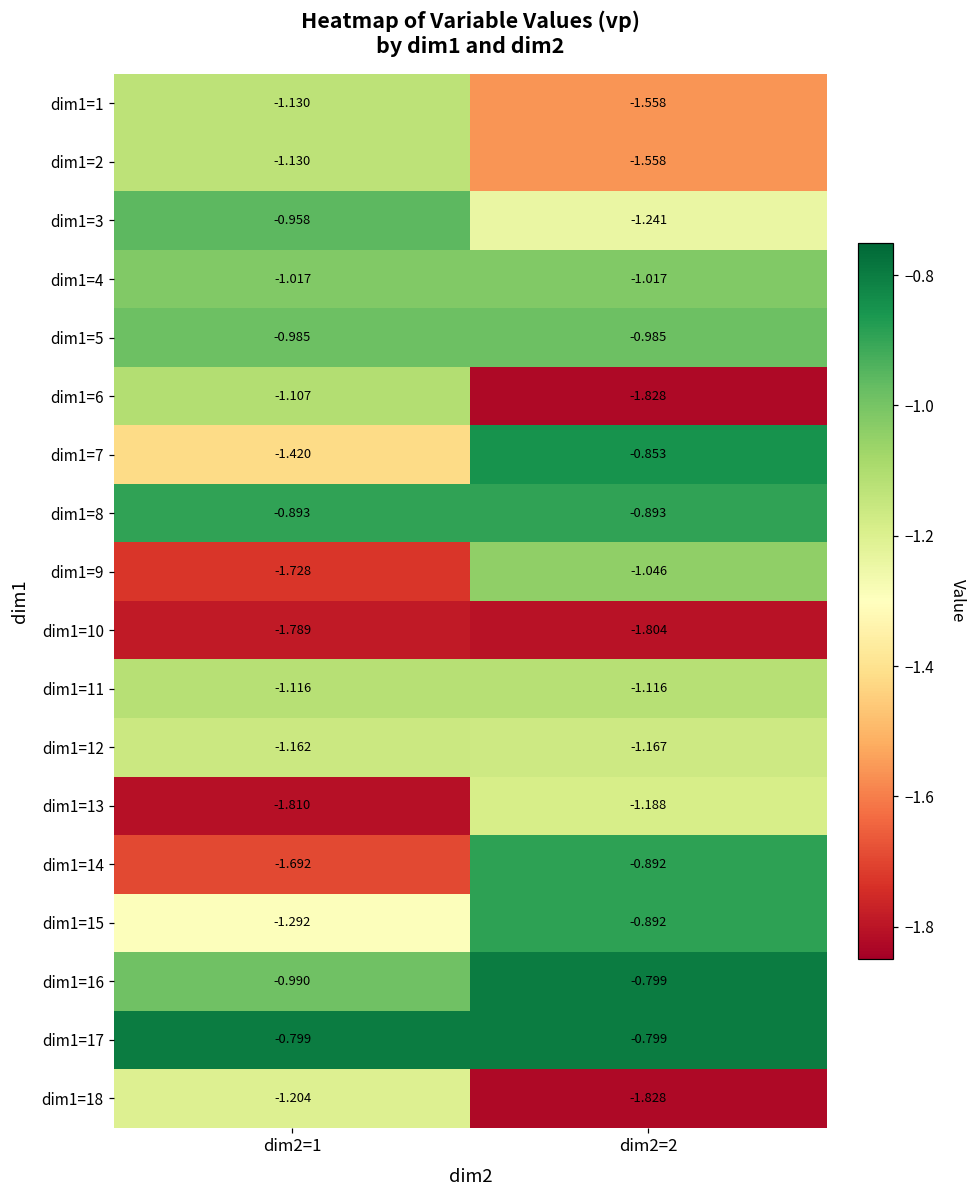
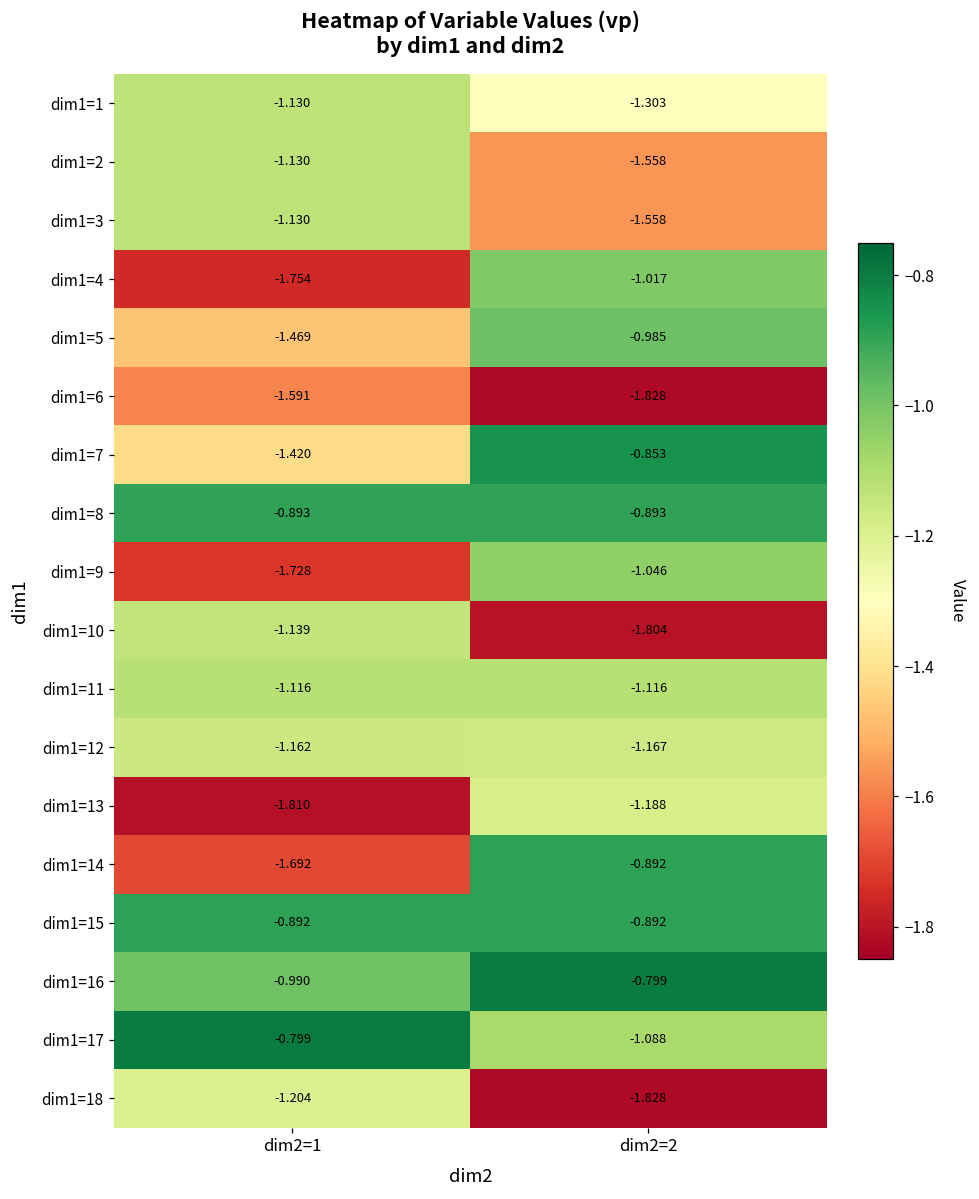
  {
    "dim1=1": {
      "dim2=1": -1.130,
-     "dim2=2": -1.558
+     "dim2=2": -1.303
    },
    "dim1=2": {
      "dim2=1": -1.130,
      "dim2=2": -1.558
    },
    "dim1=3": {
-     "dim2=1": -0.958,
-     "dim2=2": -1.241
+     "dim2=1": -1.130,
+     "dim2=2": -1.558
    },
    "dim1=4": {
-     "dim2=1": -1.017,
+     "dim2=1": -1.754,
      "dim2=2": -1.017
    },
    "dim1=5": {
-     "dim2=1": -0.985,
+     "dim2=1": -1.469,
      "dim2=2": -0.985
    },
    "dim1=6": {
-     "dim2=1": -1.107,
+     "dim2=1": -1.591,
      "dim2=2": -1.828
    },
    "dim1=7": {
      "dim2=1": -1.420,
      "dim2=2": -0.853
    },
    "dim1=8": {
      "dim2=1": -0.893,
      "dim2=2": -0.893
    },
    "dim1=9": {
      "dim2=1": -1.728,
      "dim2=2": -1.046
    },
    "dim1=10": {
-     "dim2=1": -1.789,
+     "dim2=1": -1.139,
      "dim2=2": -1.804
    },
    "dim1=11": {
      "dim2=1": -1.116,
      "dim2=2": -1.116
    },
    "dim1=12": {
      "dim2=1": -1.162,
      "dim2=2": -1.167
    },
    "dim1=13": {
      "dim2=1": -1.810,
      "dim2=2": -1.188
    },
    "dim1=14": {
      "dim2=1": -1.692,
      "dim2=2": -0.892
    },
    "dim1=15": {
-     "dim2=1": -1.292,
+     "dim2=1": -0.892,
      "dim2=2": -0.892
    },
    "dim1=16": {
      "dim2=1": -0.990,
      "dim2=2": -0.799
    },
    "dim1=17": {
      "dim2=1": -0.799,
-     "dim2=2": -0.799
+     "dim2=2": -1.088
    },
    "dim1=18": {
      "dim2=1": -1.204,
      "dim2=2": -1.828
    }
  }
